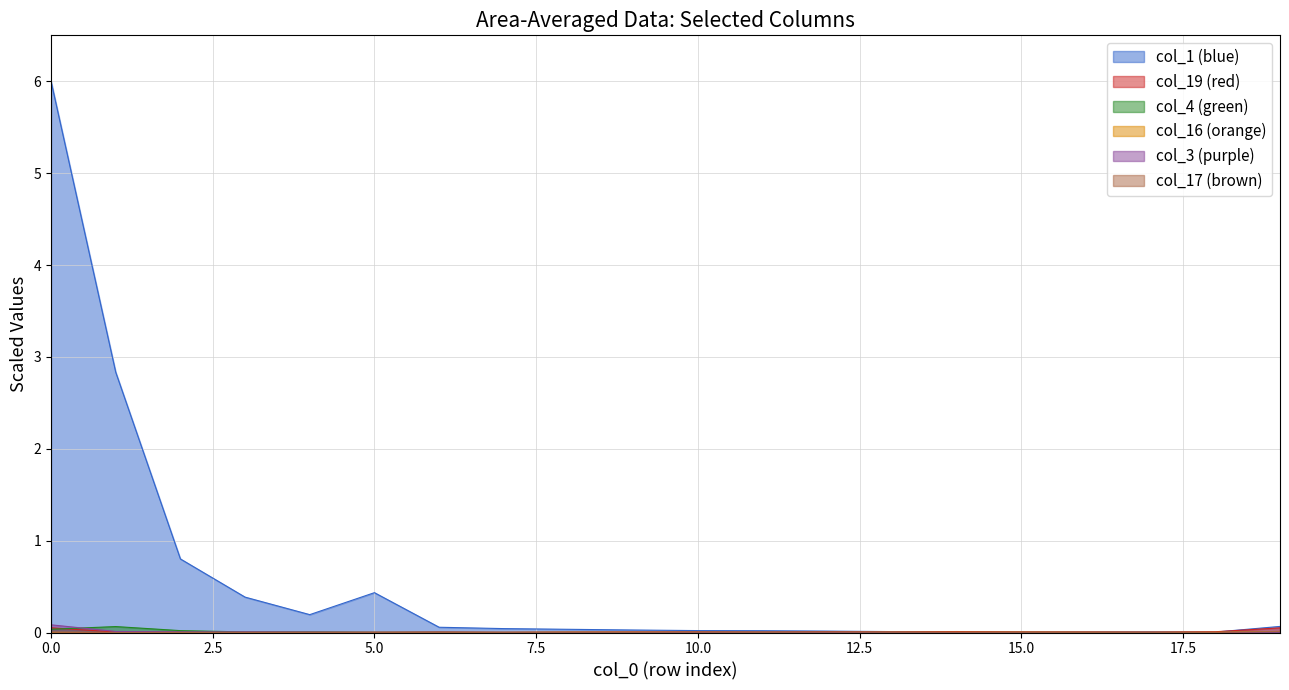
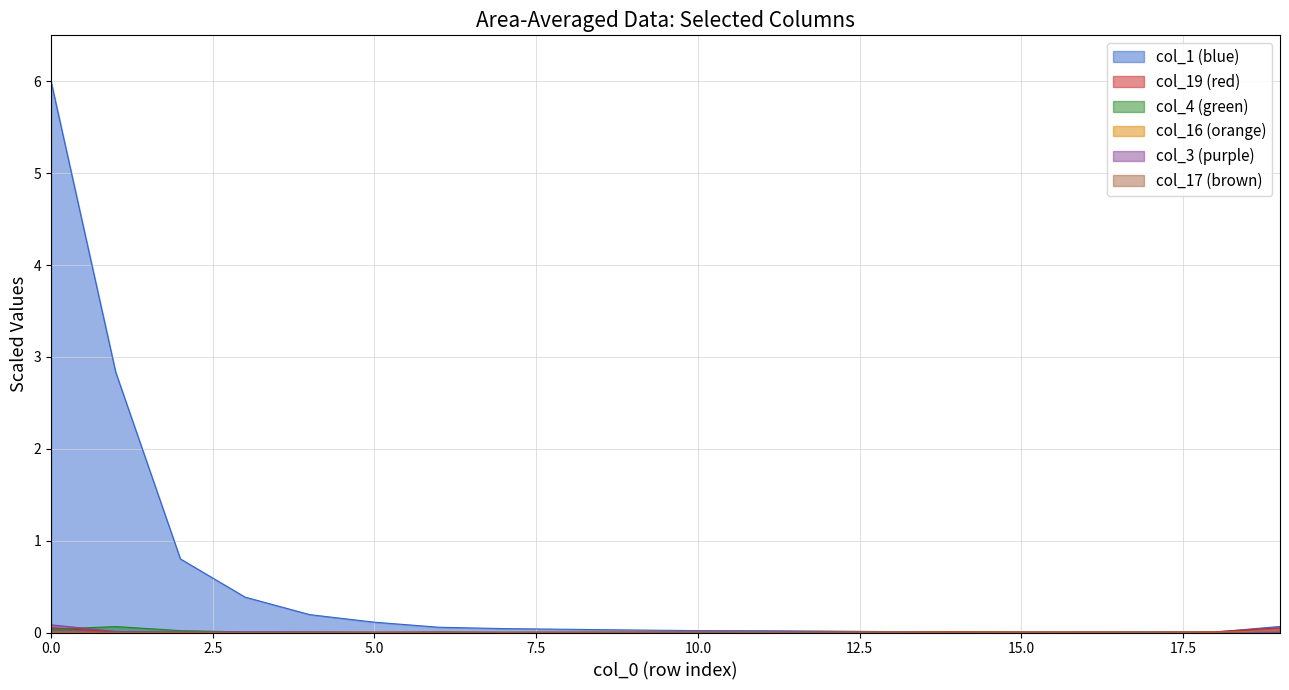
  {
    "col_1 (blue)": {
      "0.0": 6.0,
-     "5.0": 0.4
+     "5.0": 0.1
    },
    "col_3 (purple)": {
      "0.0": 0.1
    }
  }
